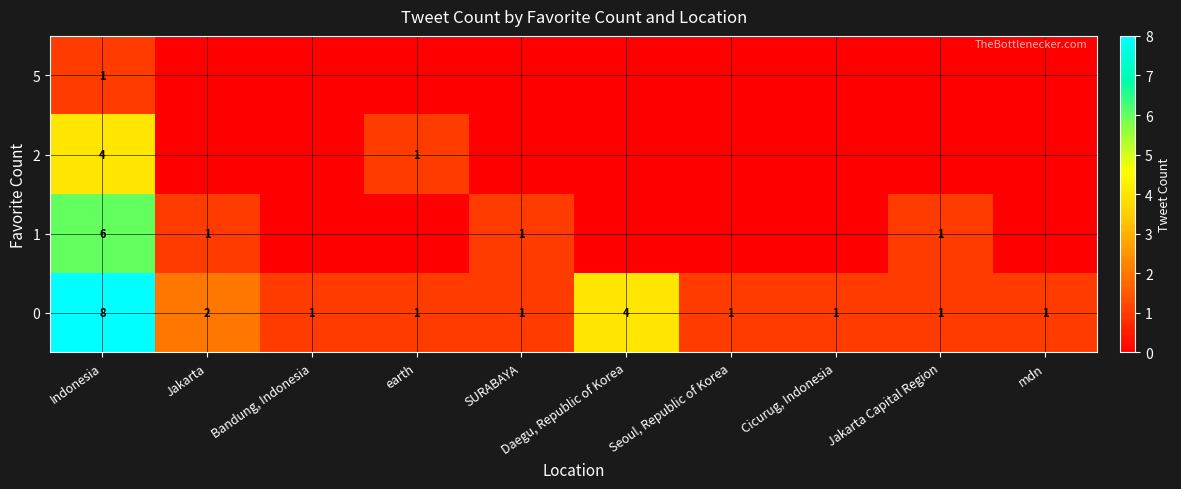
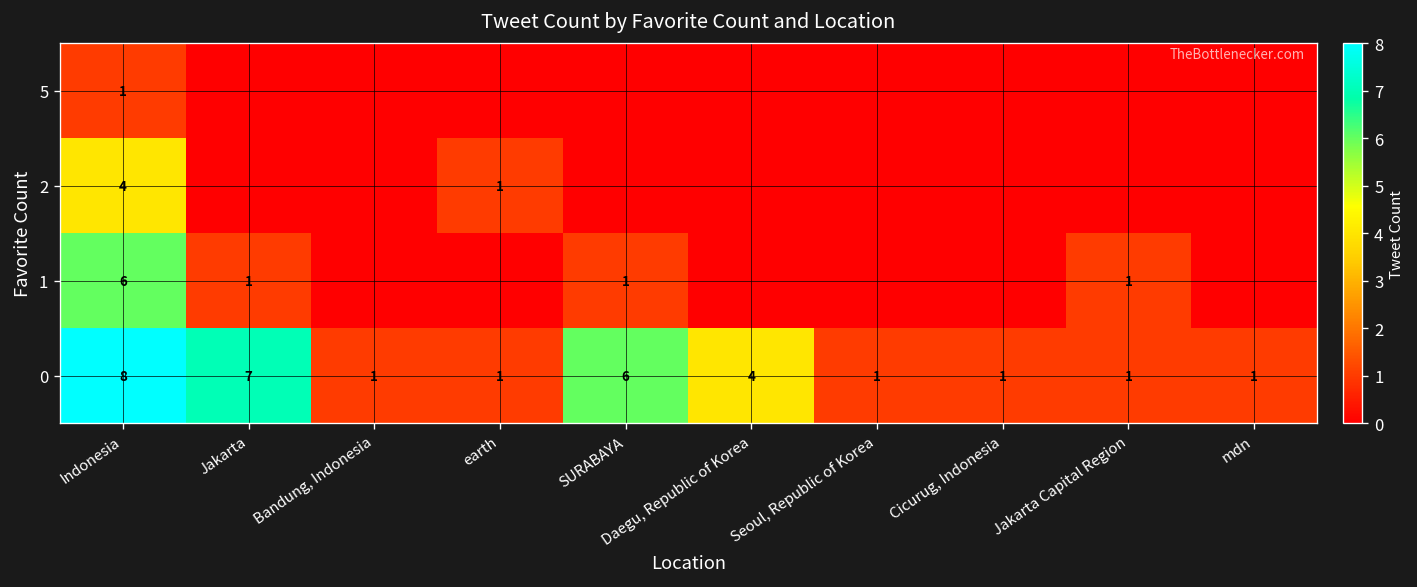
  {
    "5": {
      "Indonesia": 1
    },
    "2": {
      "Indonesia": 4,
      "earth": 1
    },
    "1": {
      "Indonesia": 6,
      "Jakarta": 1,
      "SURABAYA": 1,
      "Jakarta Capital Region": 1
    },
    "0": {
      "Indonesia": 8,
-     "Jakarta": 2,
+     "Jakarta": 7,
      "Bandung, Indonesia": 1,
      "earth": 1,
-     "SURABAYA": 1,
+     "SURABAYA": 6,
      "Daegu, Republic of Korea": 4,
      "Seoul, Republic of Korea": 1,
      "Cicurug, Indonesia": 1,
      "Jakarta Capital Region": 1,
      "mdn": 1
    }
  }
